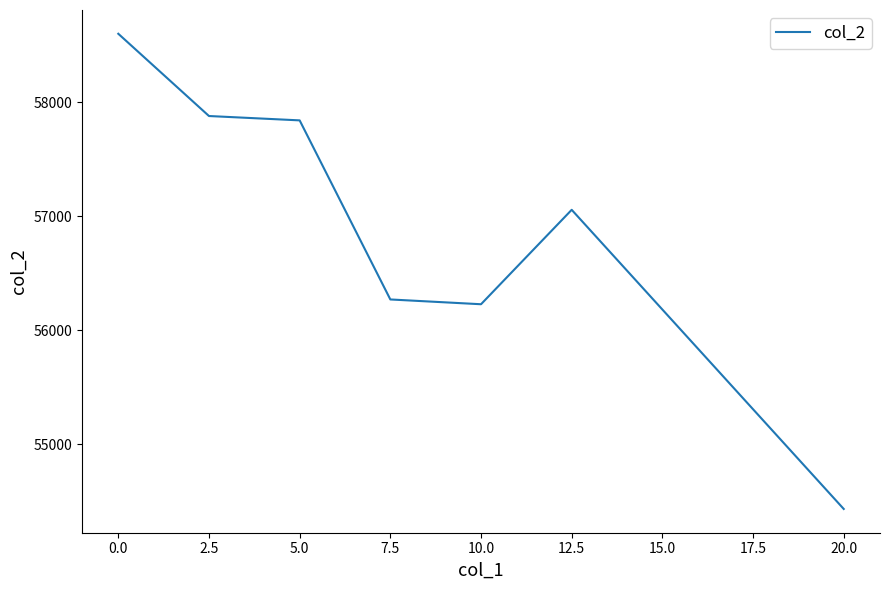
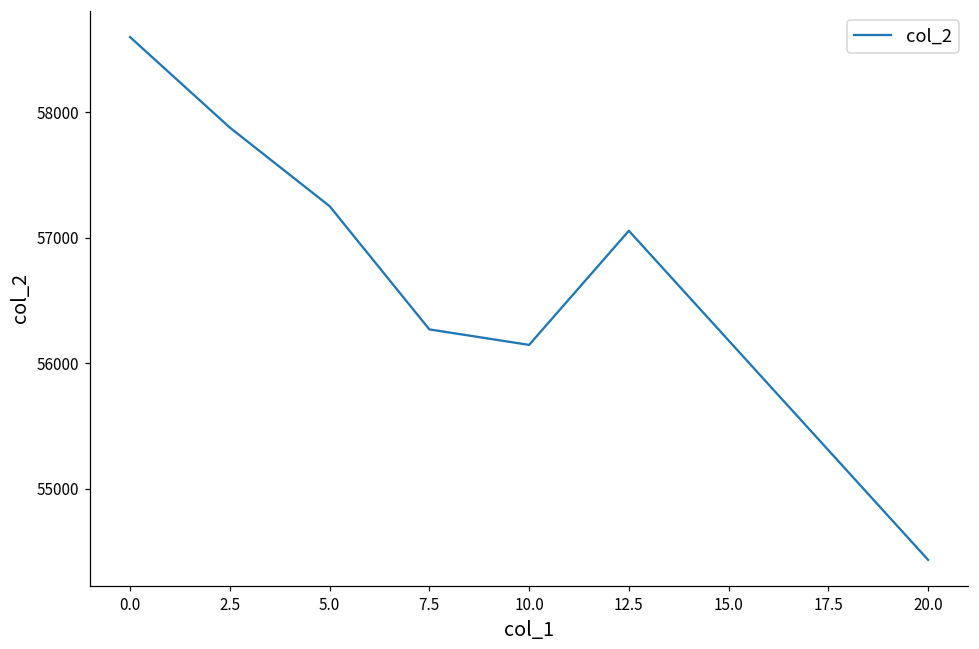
  {
    "0.0": 58600,
    "2.5": 57880,
-   "5.0": 57840,
+   "5.0": 57250,
    "7.5": 56270,
-   "10.0": 56230,
+   "10.0": 56150,
    "12.5": 57060,
    "20.0": 54430
  }
